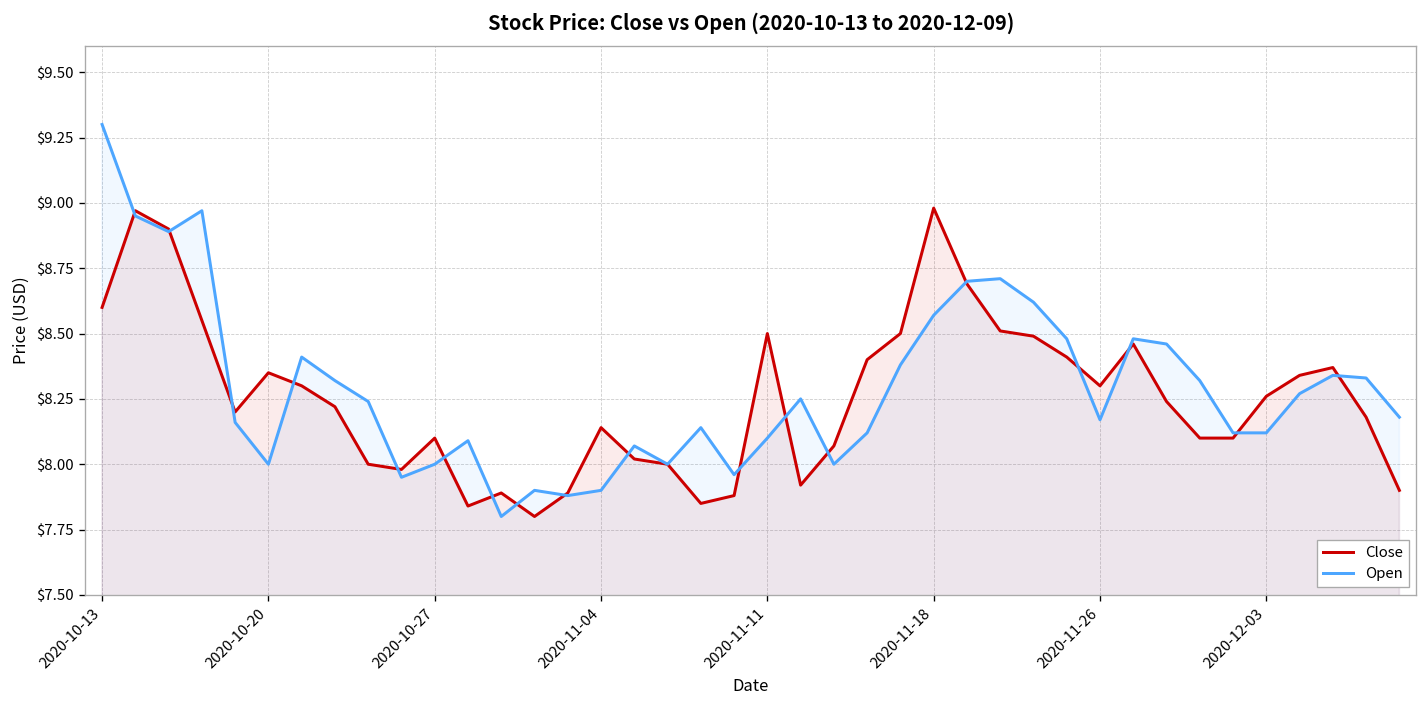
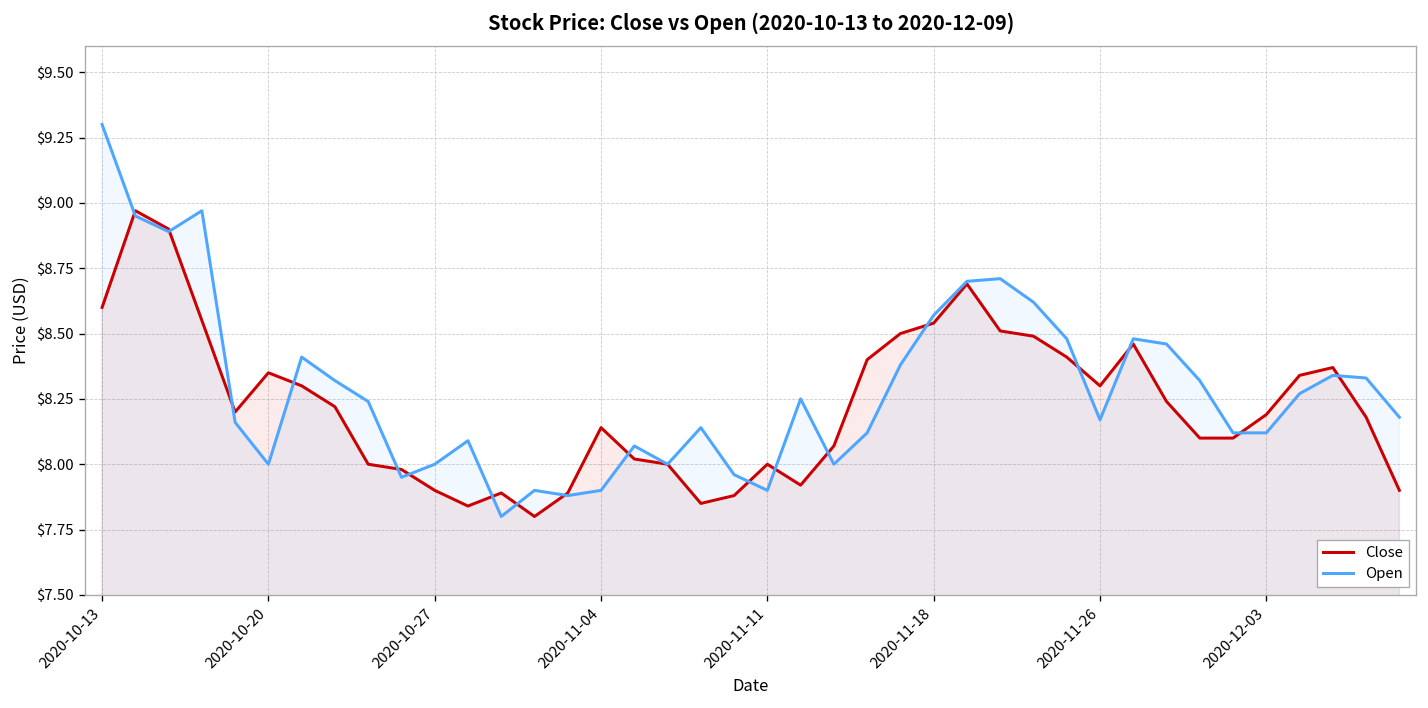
  {
    "Close": {
      "2020-10-13": "$8.60",
      "2020-10-20": "$8.35",
-     "2020-10-27": "$8.1",
+     "2020-10-27": "$7.9",
      "2020-11-04": "$8.14",
-     "2020-11-11": "$8.5",
-     "2020-11-18": "$8.98",
+     "2020-11-11": "$8.0",
+     "2020-11-18": "$8.54",
      "2020-11-26": "$8.30",
-     "2020-12-03": "$8.26"
+     "2020-12-03": "$8.19"
    },
    "Open": {
      "2020-10-13": "$9.3",
      "2020-10-20": "$8.0",
      "2020-10-27": "$8.0",
      "2020-11-04": "$7.9",
-     "2020-11-11": "$8.1",
+     "2020-11-11": "$7.9",
      "2020-11-18": "$8.57",
      "2020-11-26": "$8.17",
      "2020-12-03": "$8.12"
    }
  }
